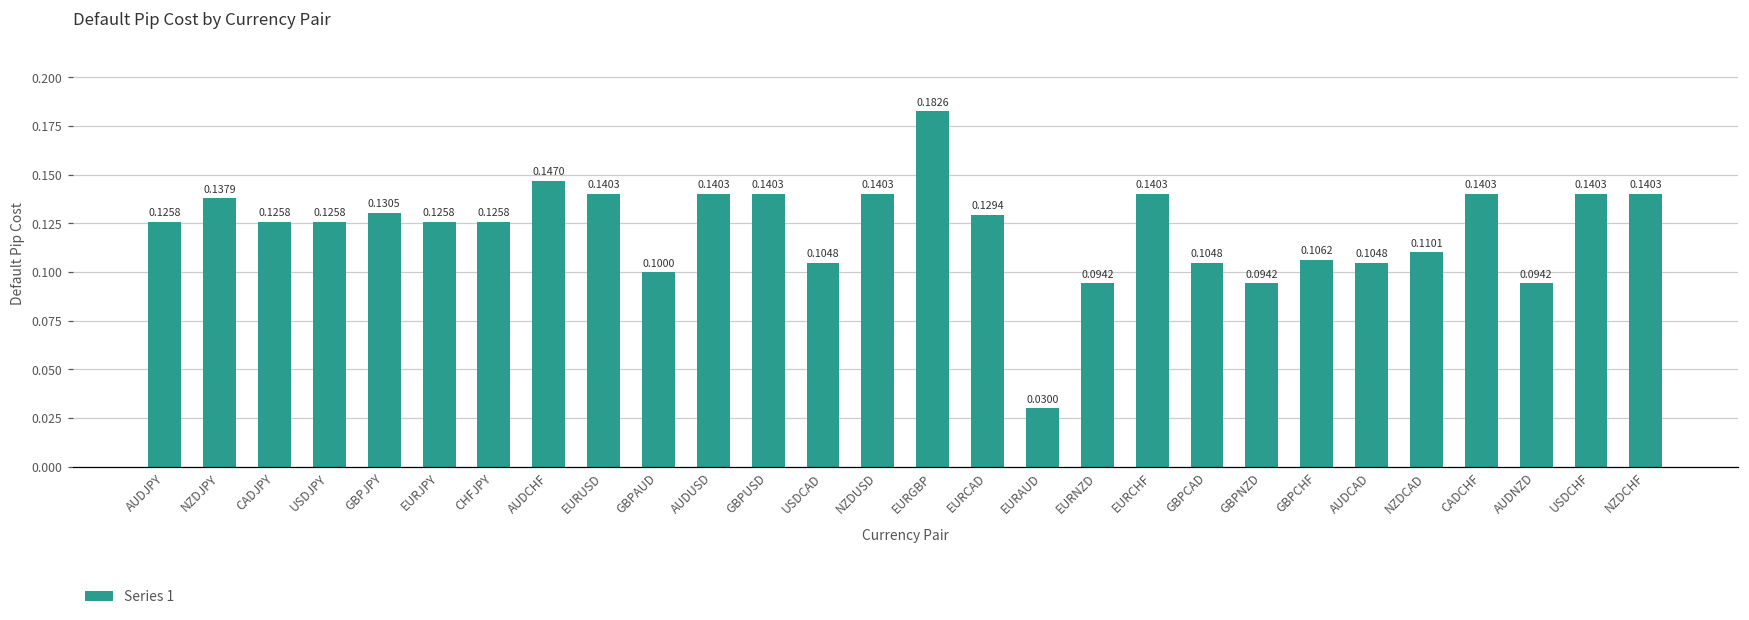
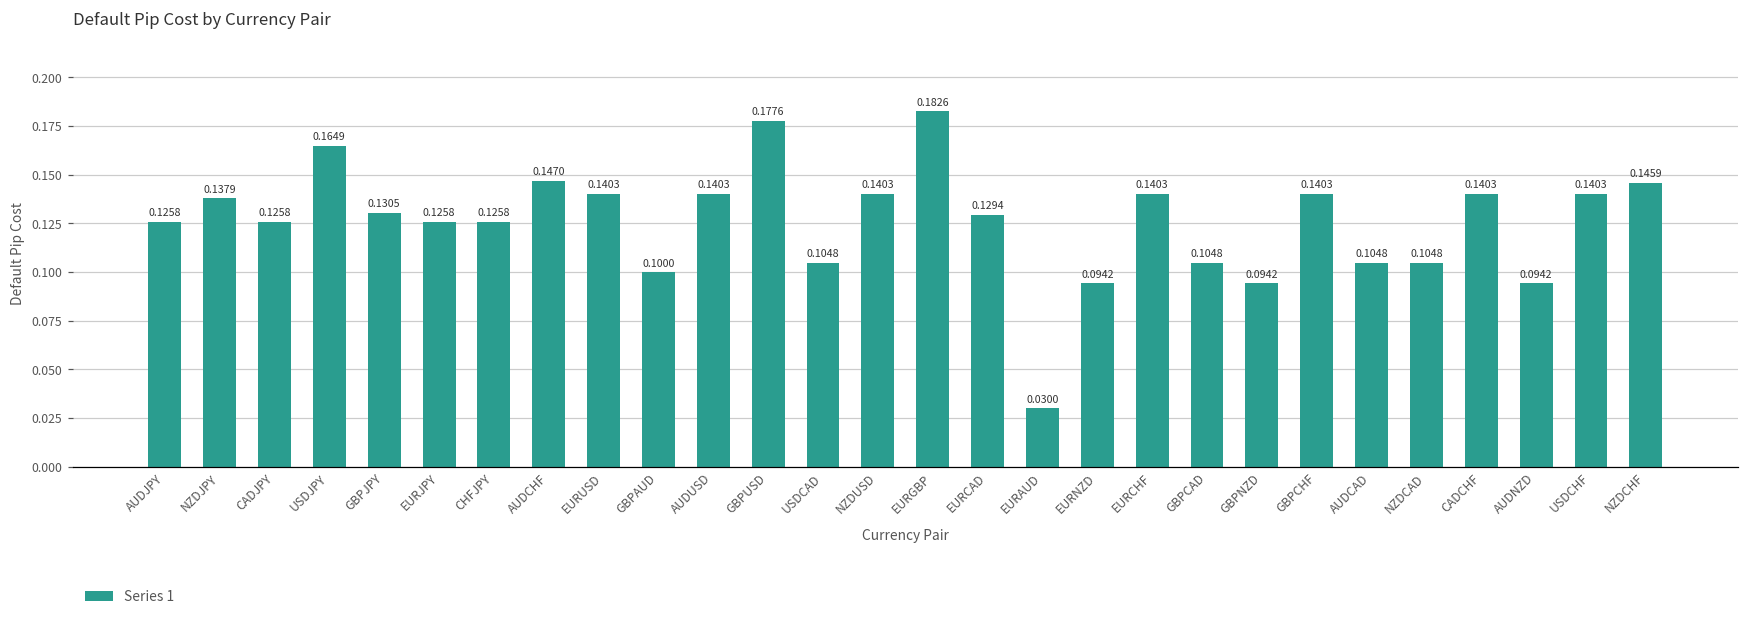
  {
    "AUDJPY": 0.1258,
    "NZDJPY": 0.1379,
    "CADJPY": 0.1258,
-   "USDJPY": 0.1258,
+   "USDJPY": 0.1649,
    "GBPJPY": 0.1305,
    "EURJPY": 0.1258,
    "CHFJPY": 0.1258,
    "AUDCHF": 0.1470,
    "EURUSD": 0.1403,
    "GBPAUD": 0.1000,
    "AUDUSD": 0.1403,
-   "GBPUSD": 0.1403,
+   "GBPUSD": 0.1776,
    "USDCAD": 0.1048,
    "NZDUSD": 0.1403,
    "EURGBP": 0.1826,
    "EURCAD": 0.1294,
    "EURAUD": 0.0300,
    "EURNZD": 0.0942,
    "EURCHF": 0.1403,
    "GBPCAD": 0.1048,
    "GBPNZD": 0.0942,
-   "GBPCHF": 0.1062,
+   "GBPCHF": 0.1403,
    "AUDCAD": 0.1048,
-   "NZDCAD": 0.1101,
+   "NZDCAD": 0.1048,
    "CADCHF": 0.1403,
    "AUDNZD": 0.0942,
    "USDCHF": 0.1403,
-   "NZDCHF": 0.1403
+   "NZDCHF": 0.1459
  }
